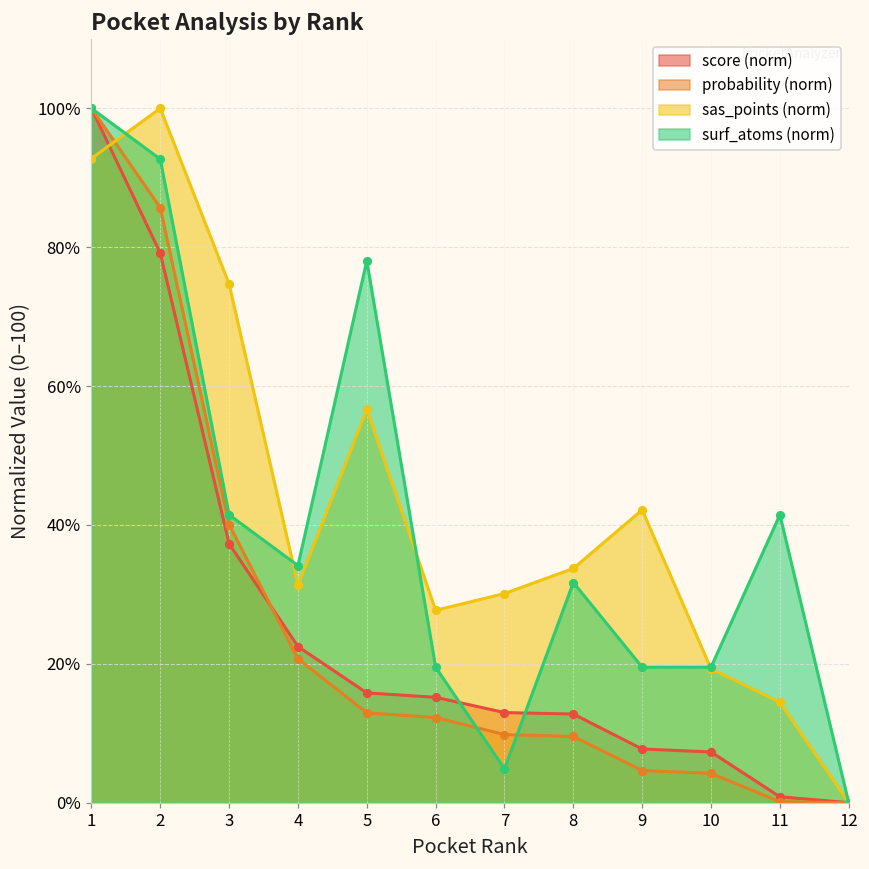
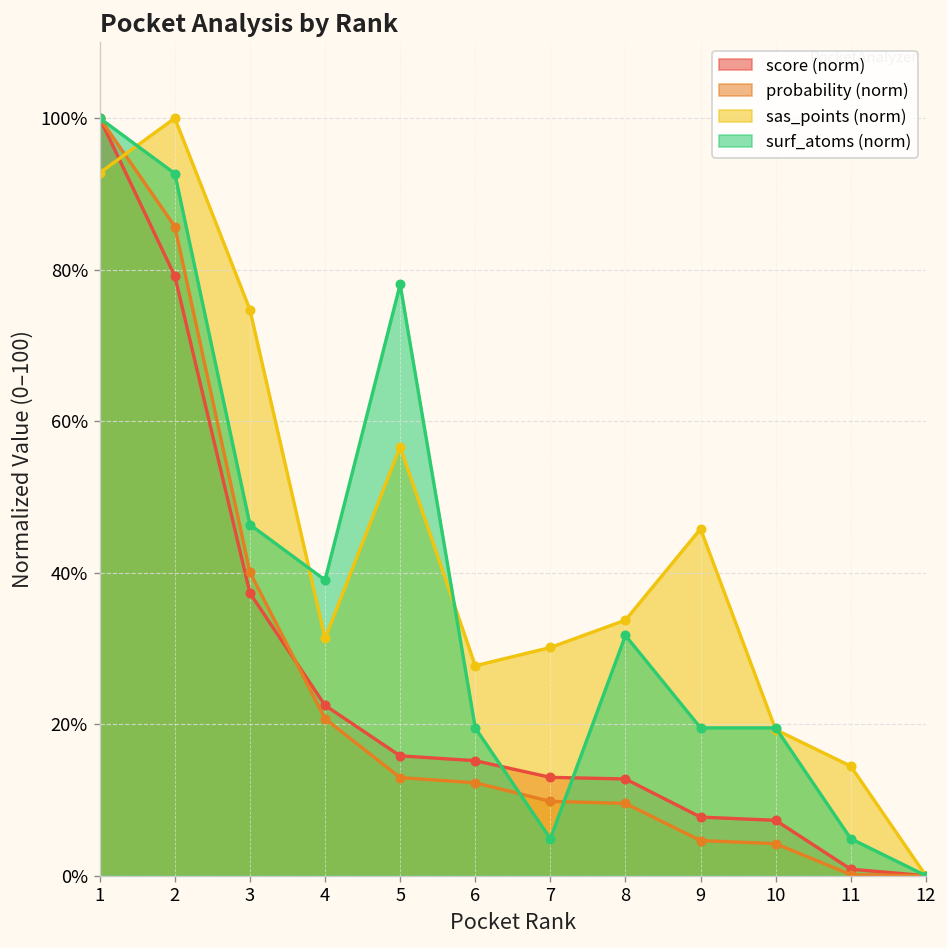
  {
    "sas_points (norm)": {
      "1": "93%",
      "2": "100%",
      "3": "75%",
      "4": "31%",
      "5": "57%",
      "6": "28%",
      "7": "30%",
      "8": "34%",
-     "9": "42%",
+     "9": "46%",
      "11": "14%"
    },
    "surf_atoms (norm)": {
      "2": "93%",
-     "3": "41%",
-     "4": "34%",
+     "3": "46%",
+     "4": "39%",
      "5": "78%",
      "6": "20%",
      "7": "5%",
      "8": "32%",
      "9": "20%",
-     "11": "41%"
+     "11": "5%"
    }
  }
